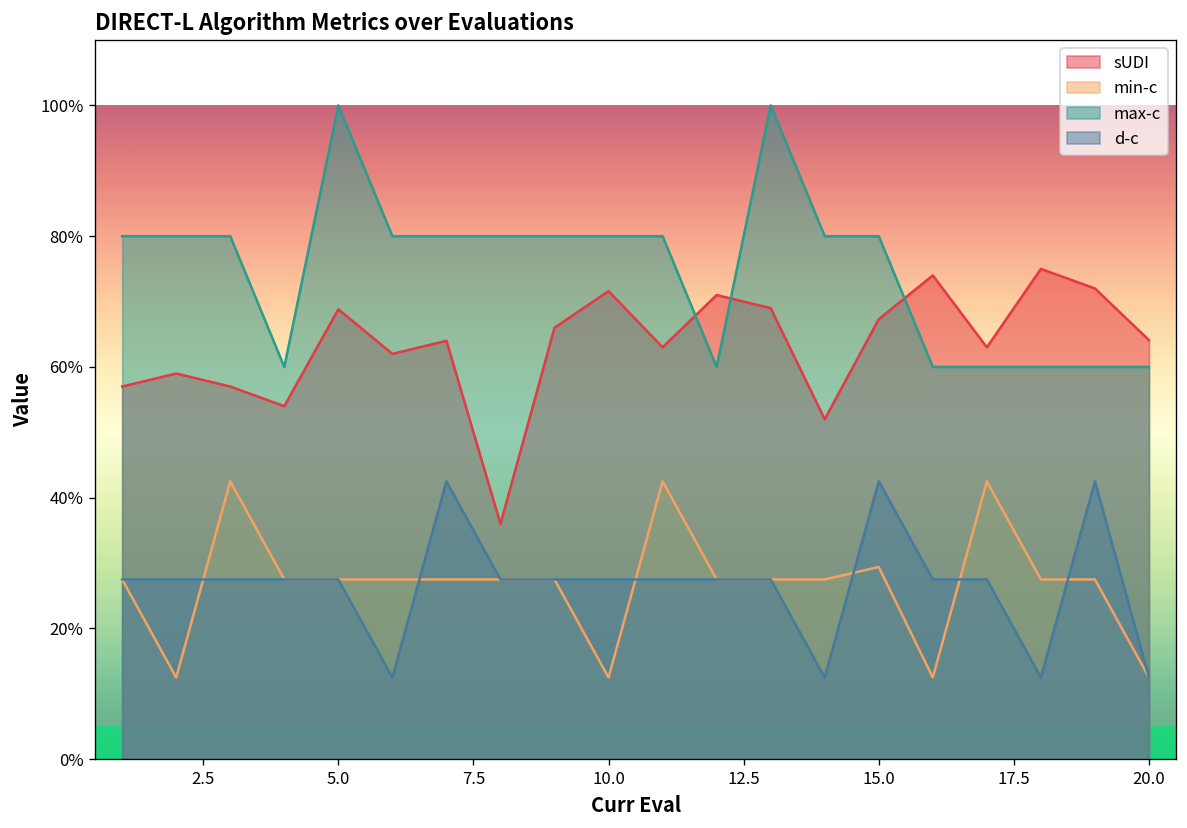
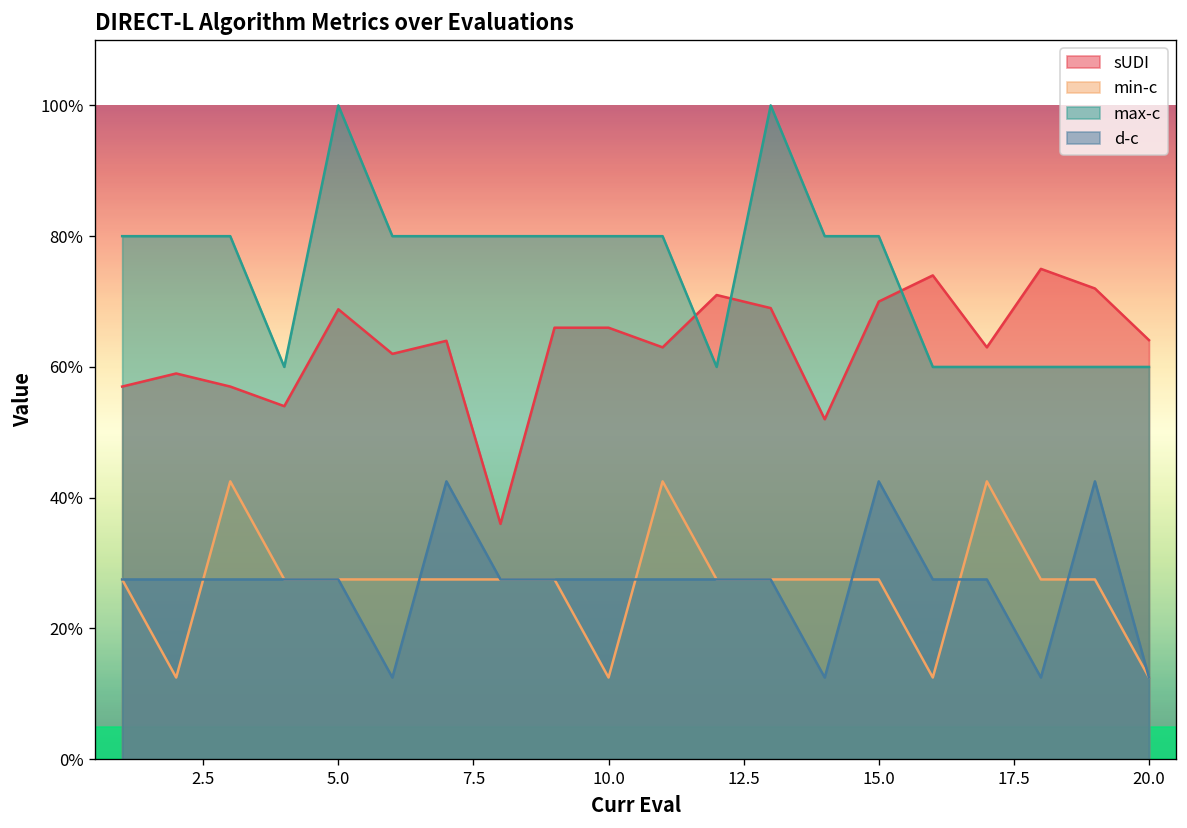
  {
    "sUDI": {
      "5.0": "69%",
-     "10.0": "72%",
-     "15.0": "67%",
+     "10.0": "66%",
+     "15.0": "70%",
      "20.0": "64%"
    },
    "min-c": {
      "10.0": "13%",
-     "15.0": "29%"
+     "15.0": "28%"
    }
  }
